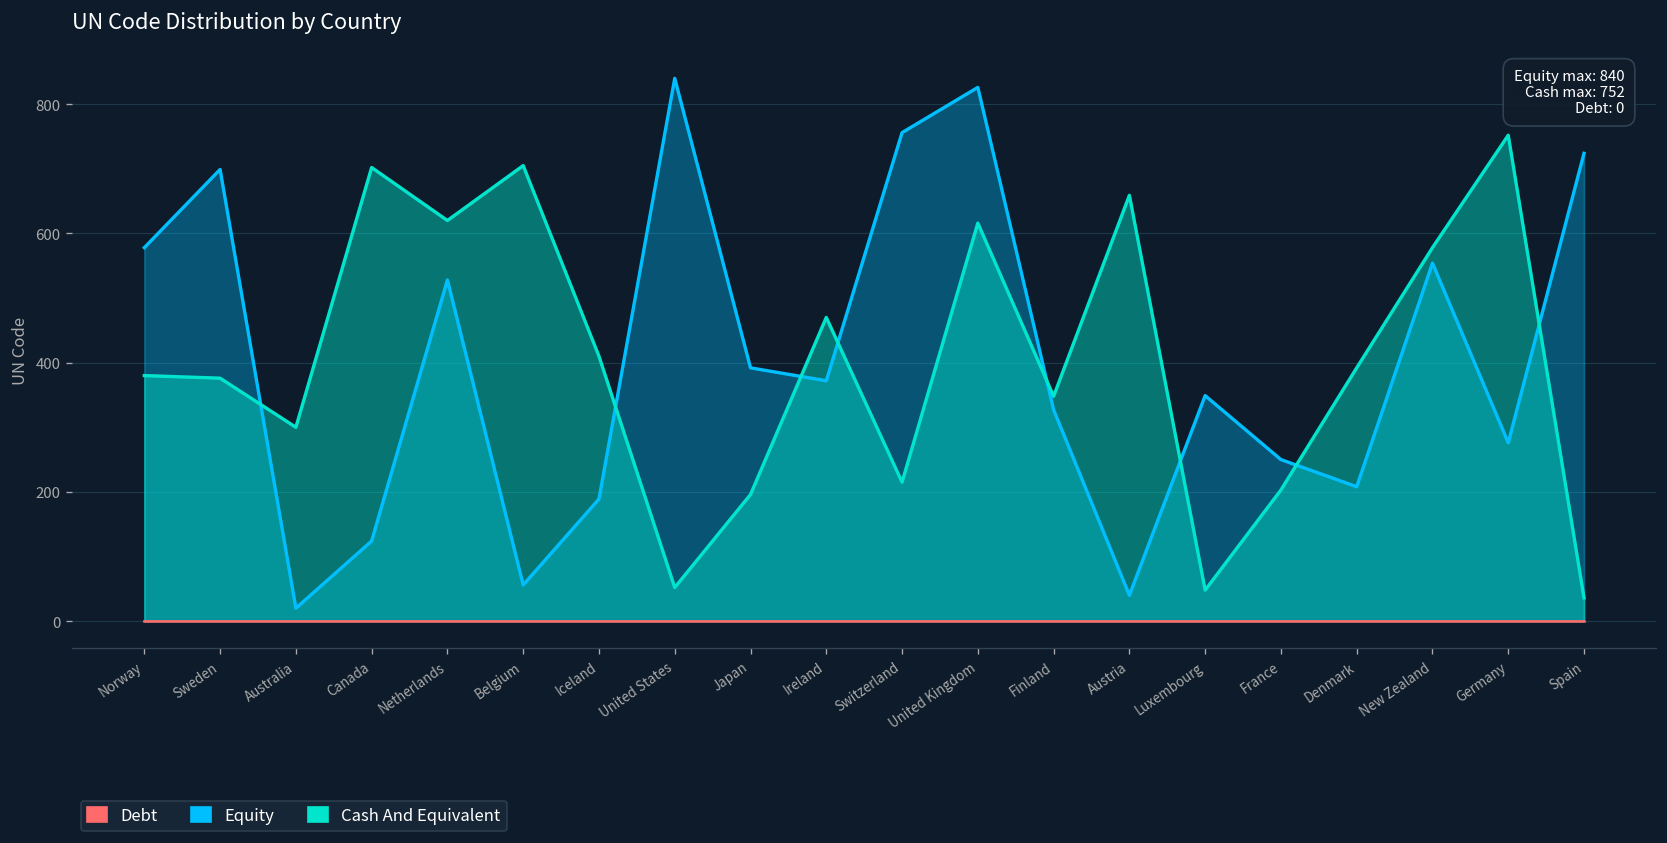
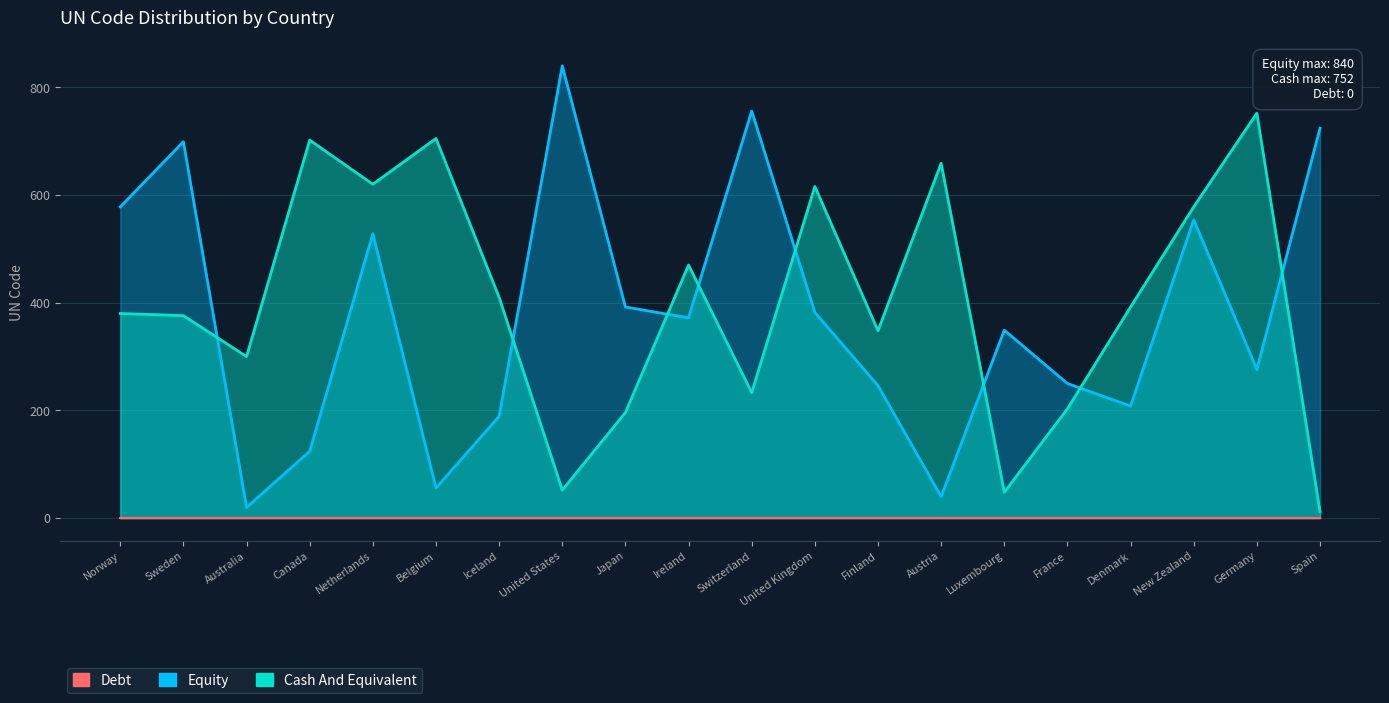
  {
    "Equity": {
      "Norway": 580,
      "Sweden": 700,
      "Australia": 20,
      "Canada": 120,
      "Netherlands": 530,
      "Belgium": 60,
      "Iceland": 190,
      "United States": 840,
      "Japan": 390,
      "Ireland": 370,
      "Switzerland": 760,
-     "United Kingdom": 830,
-     "Finland": 330,
+     "United Kingdom": 380,
+     "Finland": 250,
      "Austria": 40,
      "Luxembourg": 350,
      "France": 250,
      "Denmark": 210,
      "New Zealand": 550,
      "Germany": 280,
      "Spain": 720
    },
    "Cash And Equivalent": {
      "Norway": 380,
      "Sweden": 380,
      "Australia": 300,
      "Canada": 700,
      "Netherlands": 620,
      "Belgium": 710,
      "Iceland": 410,
      "United States": 50,
      "Japan": 200,
      "Ireland": 470,
-     "Switzerland": 220,
+     "Switzerland": 230,
      "United Kingdom": 620,
      "Finland": 350,
      "Austria": 660,
      "Luxembourg": 50,
      "France": 200,
      "Denmark": 390,
      "New Zealand": 580,
-     "Spain": 40
+     "Spain": 10
    },
    "Debt": {
      "Norway": 0,
      "Sweden": 0,
      "Australia": 0,
      "Canada": 0,
      "Netherlands": 0,
      "Belgium": 0,
      "Iceland": 0,
      "United States": 0,
      "Japan": 0,
      "Ireland": 0,
      "Switzerland": 0,
      "United Kingdom": 0,
      "Finland": 0,
      "Austria": 0,
      "Luxembourg": 0,
      "France": 0,
      "Denmark": 0,
      "New Zealand": 0,
      "Germany": 0,
      "Spain": 0
    }
  }
